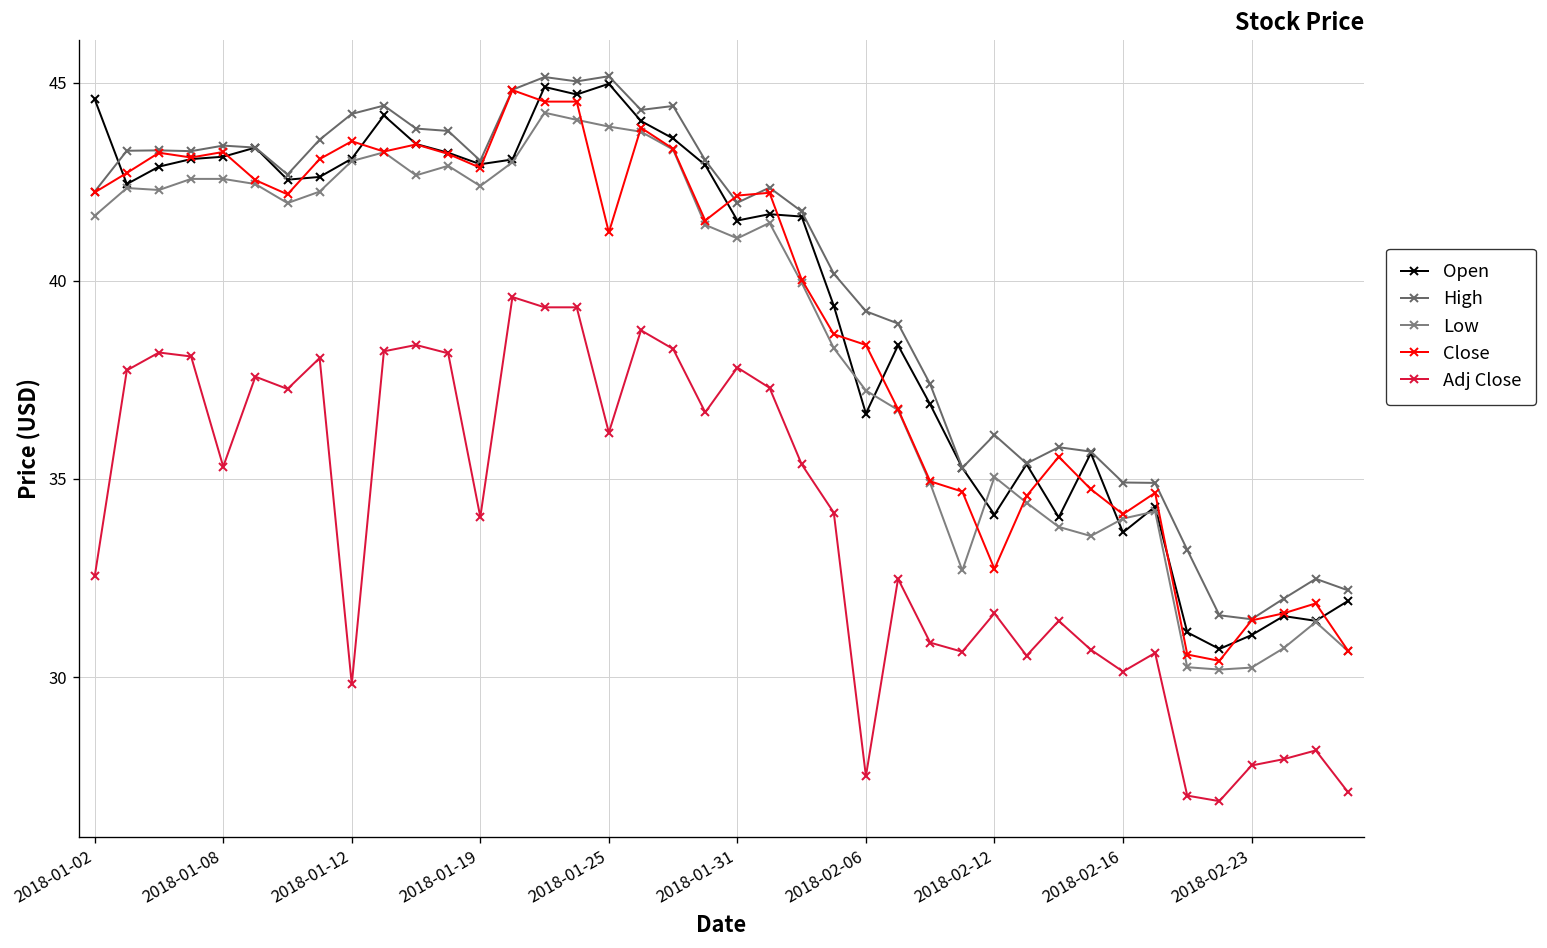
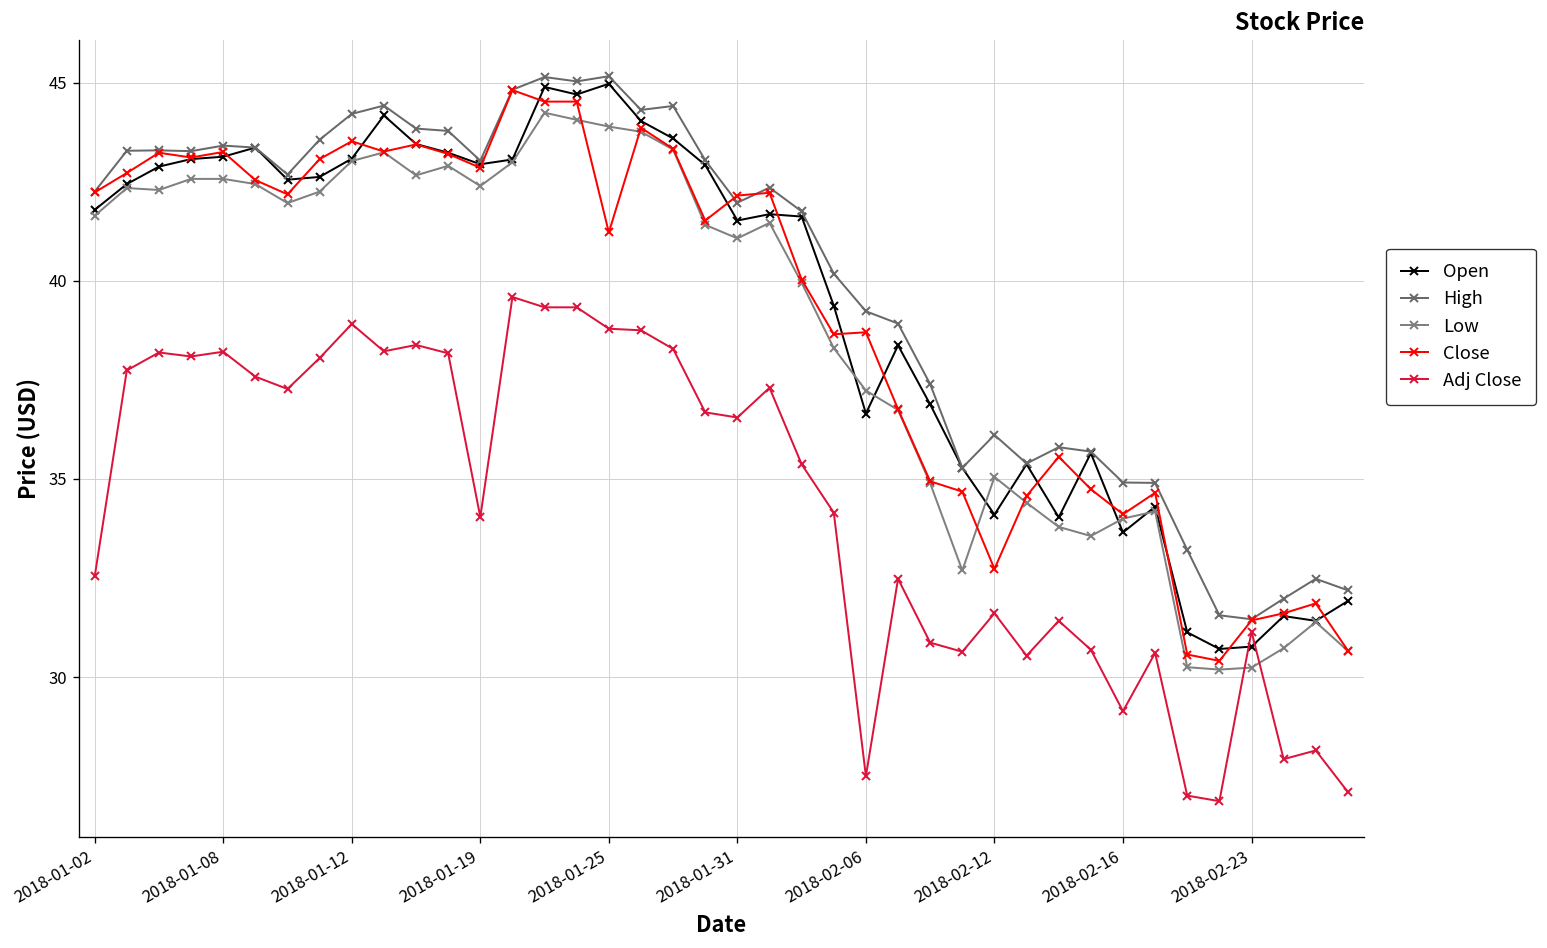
  {
    "Open": {
-     "2018-01-02": 44.6,
+     "2018-01-02": 41.8,
      "2018-01-08": 43.1,
      "2018-01-19": 42.9,
      "2018-01-25": 45.0,
      "2018-01-31": 41.5,
      "2018-02-06": 36.7,
      "2018-02-12": 34.1,
      "2018-02-16": 33.7,
-     "2018-02-23": 31.1
+     "2018-02-23": 30.8
    },
    "Close": {
      "2018-01-08": 43.3,
      "2018-01-12": 43.5,
      "2018-01-19": 42.9,
      "2018-01-25": 41.2,
      "2018-01-31": 42.2,
-     "2018-02-06": 38.4,
+     "2018-02-06": 38.7,
      "2018-02-12": 32.7,
      "2018-02-16": 34.1
    },
    "Adj Close": {
      "2018-01-02": 32.5,
-     "2018-01-08": 35.3,
-     "2018-01-12": 29.8,
+     "2018-01-08": 38.2,
+     "2018-01-12": 38.9,
      "2018-01-19": 34.0,
-     "2018-01-25": 36.2,
-     "2018-01-31": 37.8,
+     "2018-01-25": 38.8,
+     "2018-01-31": 36.6,
      "2018-02-06": 27.5,
      "2018-02-12": 31.6,
-     "2018-02-16": 30.1,
-     "2018-02-23": 27.8
+     "2018-02-16": 29.1,
+     "2018-02-23": 31.2
    }
  }
